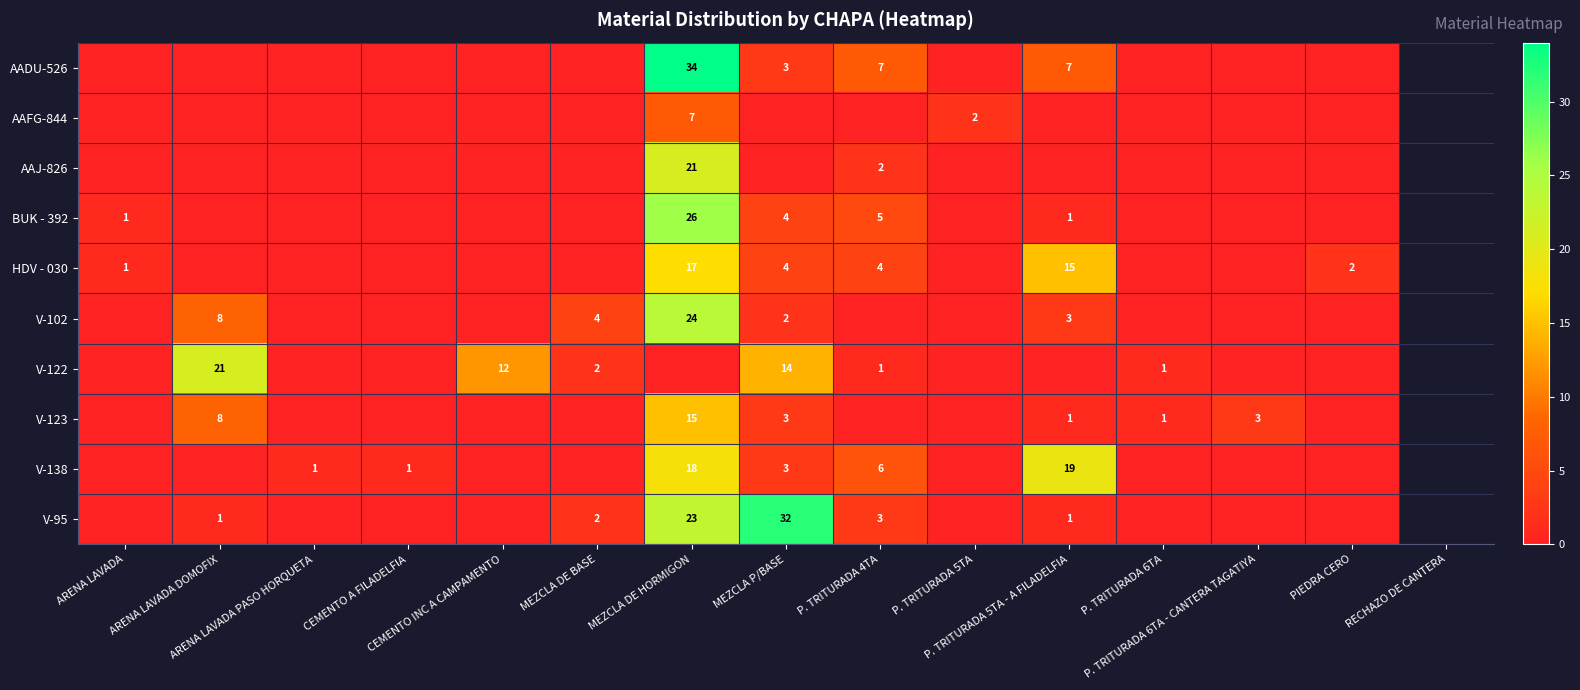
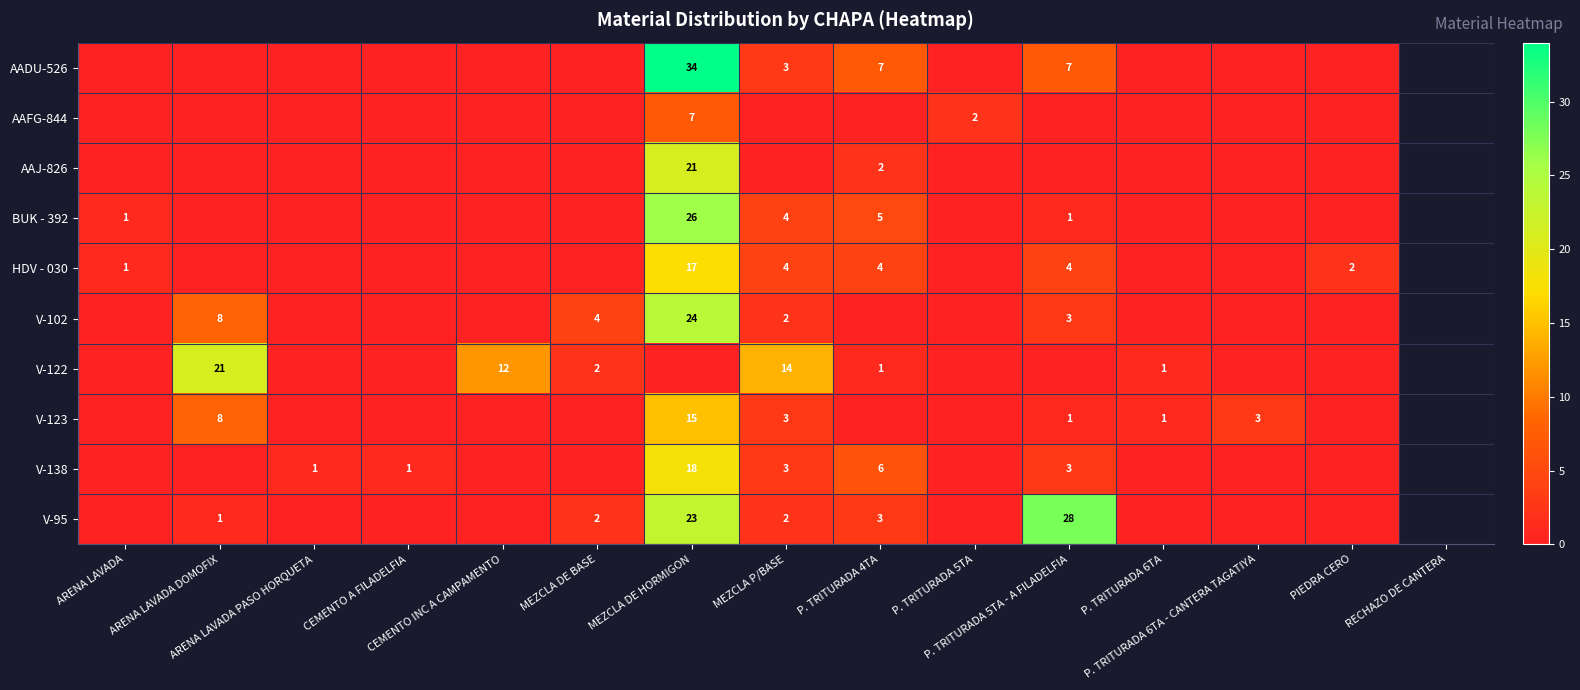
  {
    "AADU-526": {
      "MEZCLA DE HORMIGON": 34,
      "MEZCLA P/BASE": 3,
      "P. TRITURADA 4TA": 7,
      "P. TRITURADA 5TA - A FILADELFIA": 7
    },
    "AAFG-844": {
      "MEZCLA DE HORMIGON": 7,
      "P. TRITURADA 5TA": 2
    },
    "AAJ-826": {
      "MEZCLA DE HORMIGON": 21,
      "P. TRITURADA 4TA": 2
    },
    "BUK - 392": {
      "ARENA LAVADA": 1,
      "MEZCLA DE HORMIGON": 26,
      "MEZCLA P/BASE": 4,
      "P. TRITURADA 4TA": 5,
      "P. TRITURADA 5TA - A FILADELFIA": 1
    },
    "HDV - 030": {
      "ARENA LAVADA": 1,
      "MEZCLA DE HORMIGON": 17,
      "MEZCLA P/BASE": 4,
      "P. TRITURADA 4TA": 4,
-     "P. TRITURADA 5TA - A FILADELFIA": 15,
+     "P. TRITURADA 5TA - A FILADELFIA": 4,
      "PIEDRA CERO": 2
    },
    "V-102": {
      "ARENA LAVADA DOMOFIX": 8,
      "MEZCLA DE BASE": 4,
      "MEZCLA DE HORMIGON": 24,
      "MEZCLA P/BASE": 2,
      "P. TRITURADA 5TA - A FILADELFIA": 3
    },
    "V-122": {
      "ARENA LAVADA DOMOFIX": 21,
      "CEMENTO INC A CAMPAMENTO": 12,
      "MEZCLA DE BASE": 2,
      "MEZCLA P/BASE": 14,
      "P. TRITURADA 4TA": 1,
      "P. TRITURADA 6TA": 1
    },
    "V-123": {
      "ARENA LAVADA DOMOFIX": 8,
      "MEZCLA DE HORMIGON": 15,
      "MEZCLA P/BASE": 3,
      "P. TRITURADA 5TA - A FILADELFIA": 1,
      "P. TRITURADA 6TA": 1,
      "P. TRITURADA 6TA - CANTERA TAGATIYA": 3
    },
    "V-138": {
      "ARENA LAVADA PASO HORQUETA": 1,
      "CEMENTO A FILADELFIA": 1,
      "MEZCLA DE HORMIGON": 18,
      "MEZCLA P/BASE": 3,
      "P. TRITURADA 4TA": 6,
-     "P. TRITURADA 5TA - A FILADELFIA": 19
+     "P. TRITURADA 5TA - A FILADELFIA": 3
    },
    "V-95": {
      "ARENA LAVADA DOMOFIX": 1,
      "MEZCLA DE BASE": 2,
      "MEZCLA DE HORMIGON": 23,
-     "MEZCLA P/BASE": 32,
+     "MEZCLA P/BASE": 2,
      "P. TRITURADA 4TA": 3,
-     "P. TRITURADA 5TA - A FILADELFIA": 1
+     "P. TRITURADA 5TA - A FILADELFIA": 28
    }
  }
